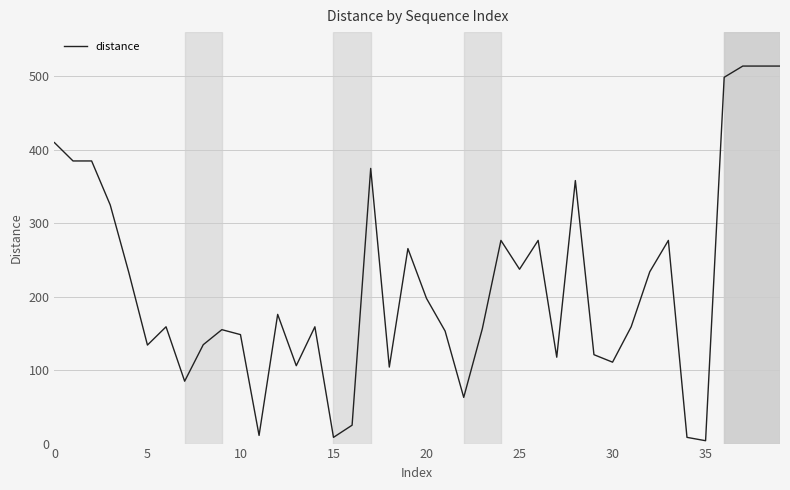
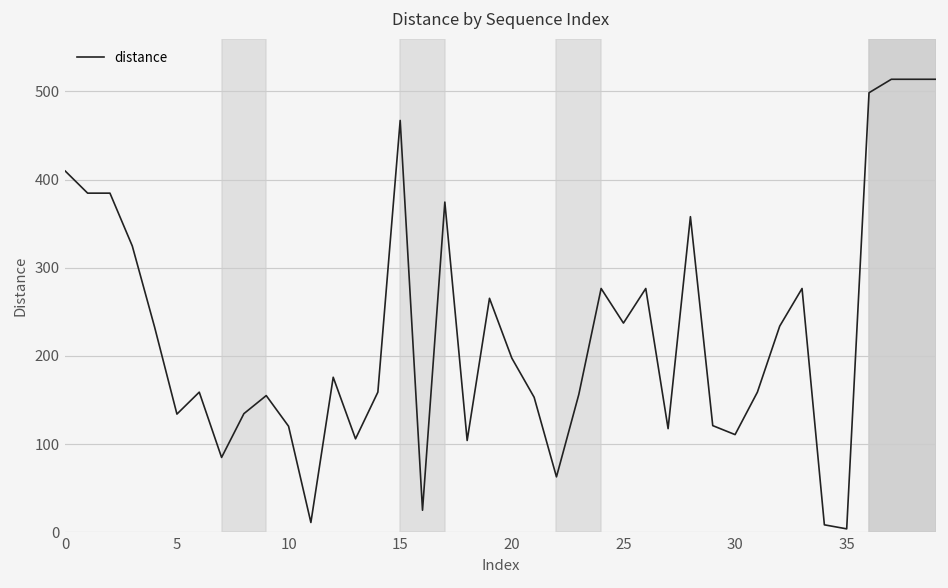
  {
    "0": 410,
    "5": 130,
-   "10": 150,
-   "15": 10,
+   "10": 120,
+   "15": 470,
    "20": 200,
    "25": 240,
    "30": 110,
    "35": 0
  }
